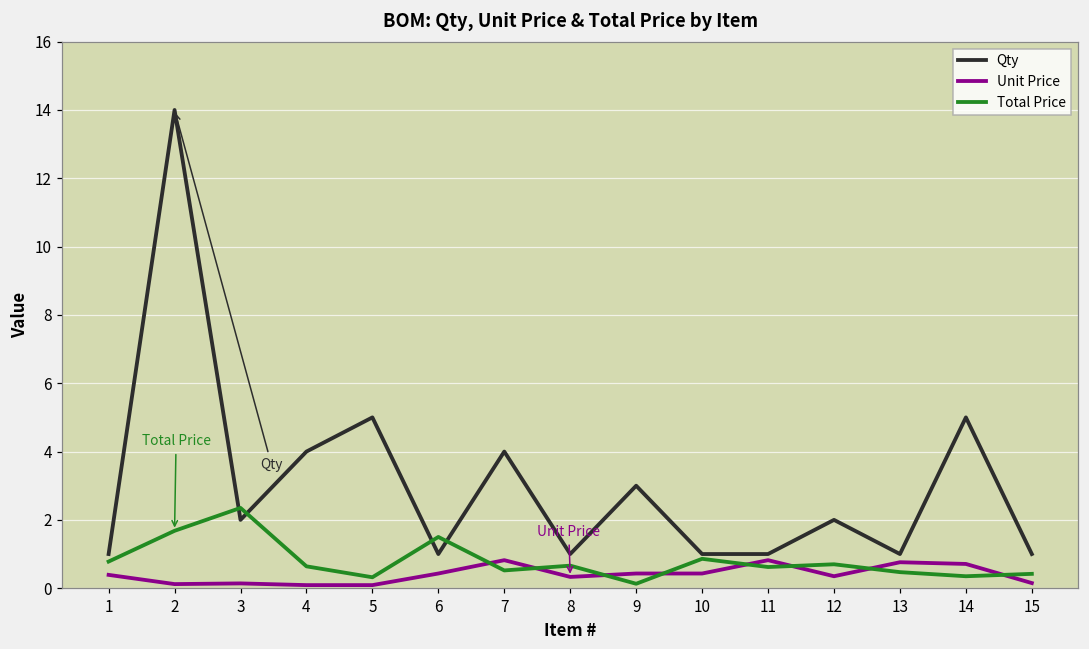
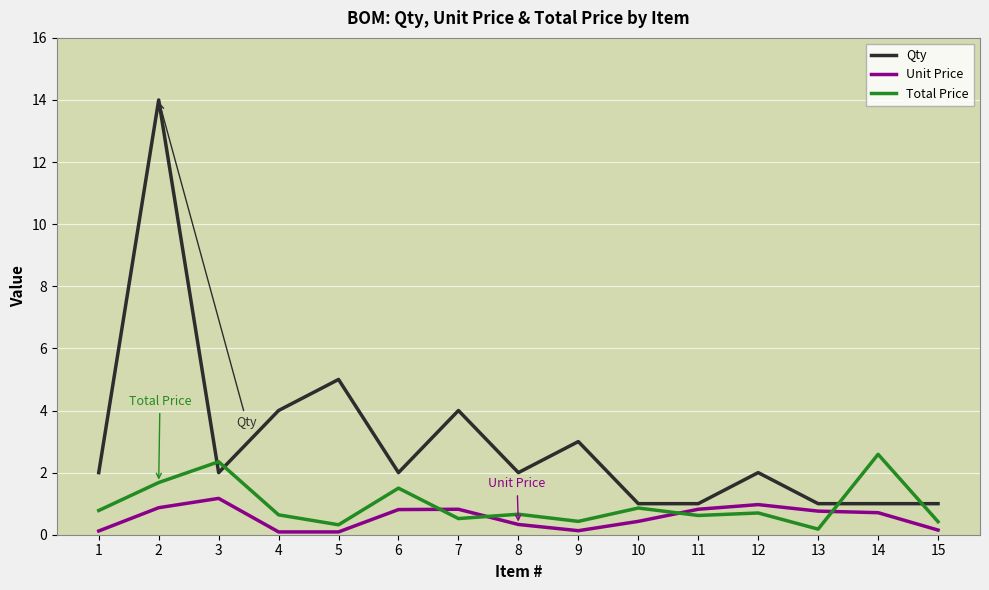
  {
    "Qty": {
-     "1": 1,
+     "1": 2,
      "2": 14,
      "3": 2,
      "4": 4,
      "5": 5,
-     "6": 1,
+     "6": 2,
      "7": 4,
-     "8": 1,
+     "8": 2,
      "9": 3,
      "10": 1,
      "11": 1,
      "12": 2,
      "13": 1,
-     "14": 5,
+     "14": 1,
      "15": 1
    },
    "Unit Price": {
-     "1": 0.4,
-     "2": 0.1,
-     "3": 0.1,
+     "1": 0.1,
+     "2": 0.9,
+     "3": 1.2,
      "4": 0.1,
      "5": 0.1,
-     "6": 0.4,
+     "6": 0.8,
      "7": 0.8,
      "8": 0.3,
-     "9": 0.4,
+     "9": 0.1,
      "10": 0.4,
      "11": 0.8,
-     "12": 0.4,
+     "12": 1.0,
      "13": 0.8,
      "14": 0.7,
      "15": 0.2
    },
    "Total Price": {
      "1": 0.8,
      "2": 1.7,
      "3": 2.4,
      "4": 0.6,
      "5": 0.3,
      "6": 1.5,
      "7": 0.5,
      "8": 0.7,
-     "9": 0.1,
+     "9": 0.4,
      "10": 0.9,
      "11": 0.6,
      "12": 0.7,
-     "13": 0.5,
-     "14": 0.4,
+     "13": 0.2,
+     "14": 2.6,
      "15": 0.4
    }
  }
